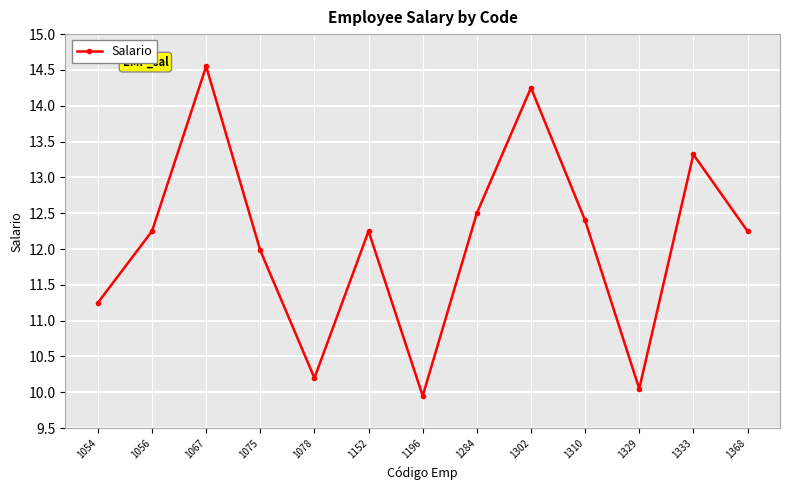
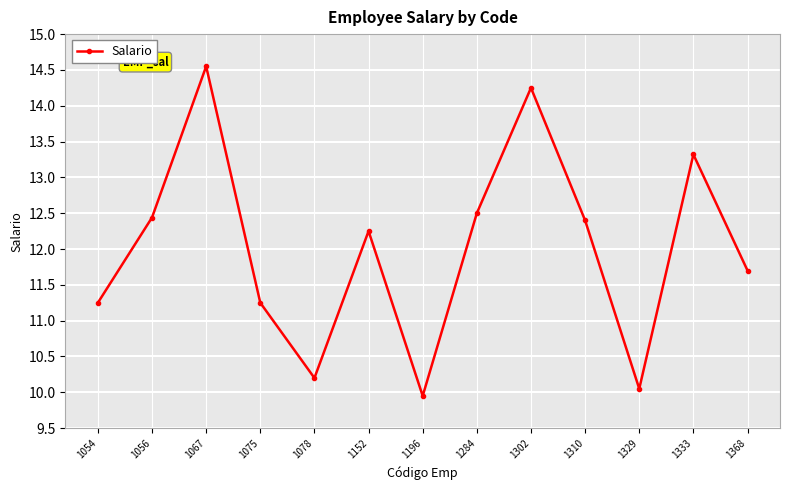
  {
    "1054": 11.3,
-   "1056": 12.3,
+   "1056": 12.4,
    "1067": 14.6,
-   "1075": 12.0,
+   "1075": 11.3,
    "1078": 10.2,
    "1152": 12.3,
    "1196": 10.0,
    "1284": 12.5,
    "1302": 14.3,
    "1310": 12.4,
    "1329": 10.1,
    "1333": 13.3,
-   "1368": 12.3
+   "1368": 11.7
  }
